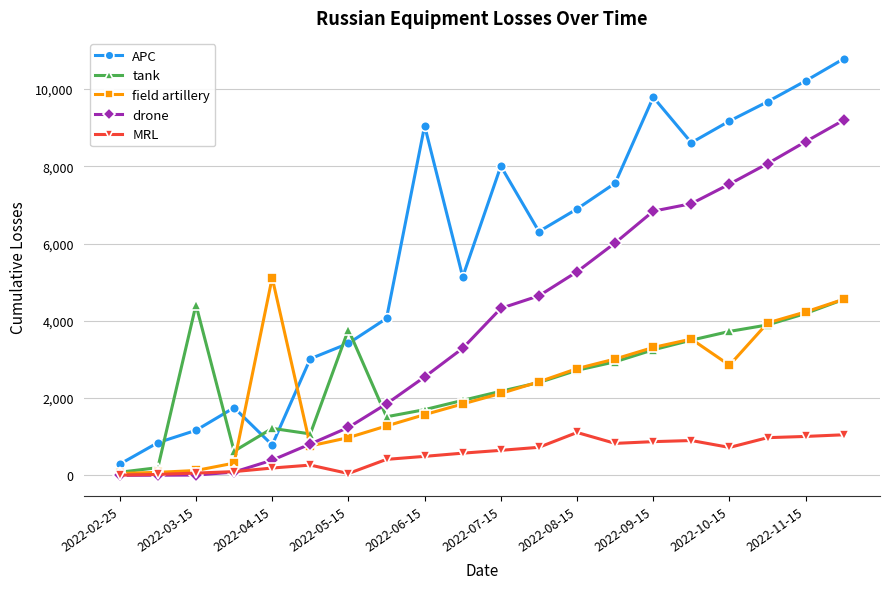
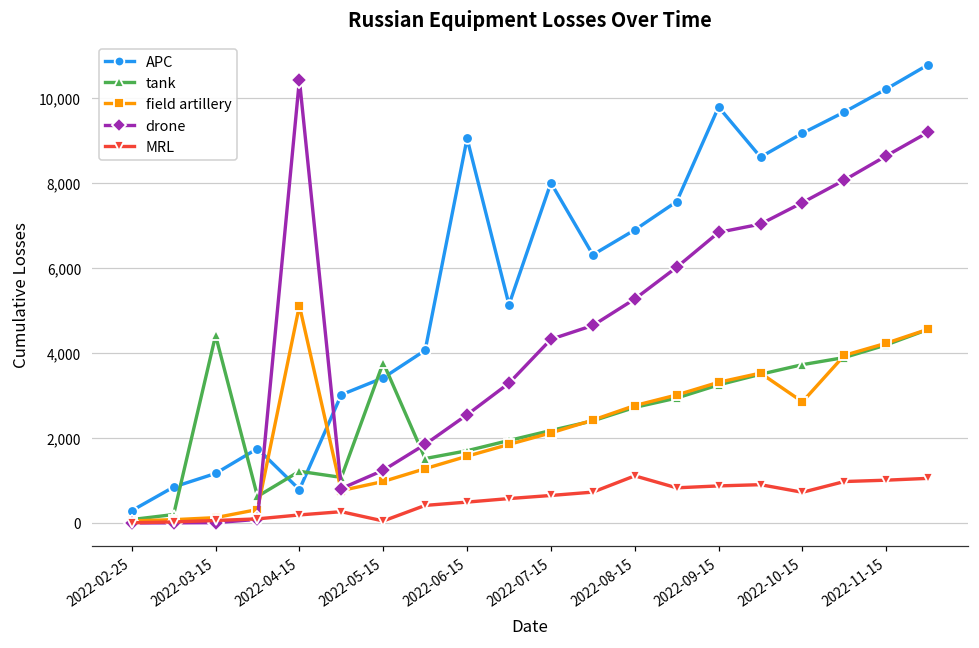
  {
    "APC": {
      "2022-02-25": "300",
      "2022-03-15": "1,200",
      "2022-04-15": "800",
      "2022-05-15": "3,400",
      "2022-06-15": "9,000",
      "2022-07-15": "8,000",
      "2022-08-15": "6,900",
      "2022-09-15": "9,800",
      "2022-10-15": "9,200",
      "2022-11-15": "10,200"
    },
    "tank": {
      "2022-03-15": "4,400",
      "2022-04-15": "1,200",
      "2022-05-15": "3,800",
      "2022-06-15": "1,700",
      "2022-10-15": "3,700"
    },
    "field artillery": {
      "2022-03-15": "100",
      "2022-04-15": "5,100",
      "2022-05-15": "1,000",
      "2022-06-15": "1,600",
      "2022-10-15": "2,900"
    },
    "drone": {
-     "2022-04-15": "400",
+     "2022-04-15": "10,400",
      "2022-05-15": "1,200",
      "2022-06-15": "2,500",
      "2022-07-15": "4,300",
      "2022-08-15": "5,300",
      "2022-09-15": "6,800",
      "2022-10-15": "7,500",
      "2022-11-15": "8,600"
    },
    "MRL": {
      "2022-04-15": "200",
      "2022-05-15": "0",
      "2022-06-15": "500",
      "2022-07-15": "600",
      "2022-08-15": "1,100",
      "2022-09-15": "900",
      "2022-10-15": "700",
      "2022-11-15": "1,000"
    }
  }
